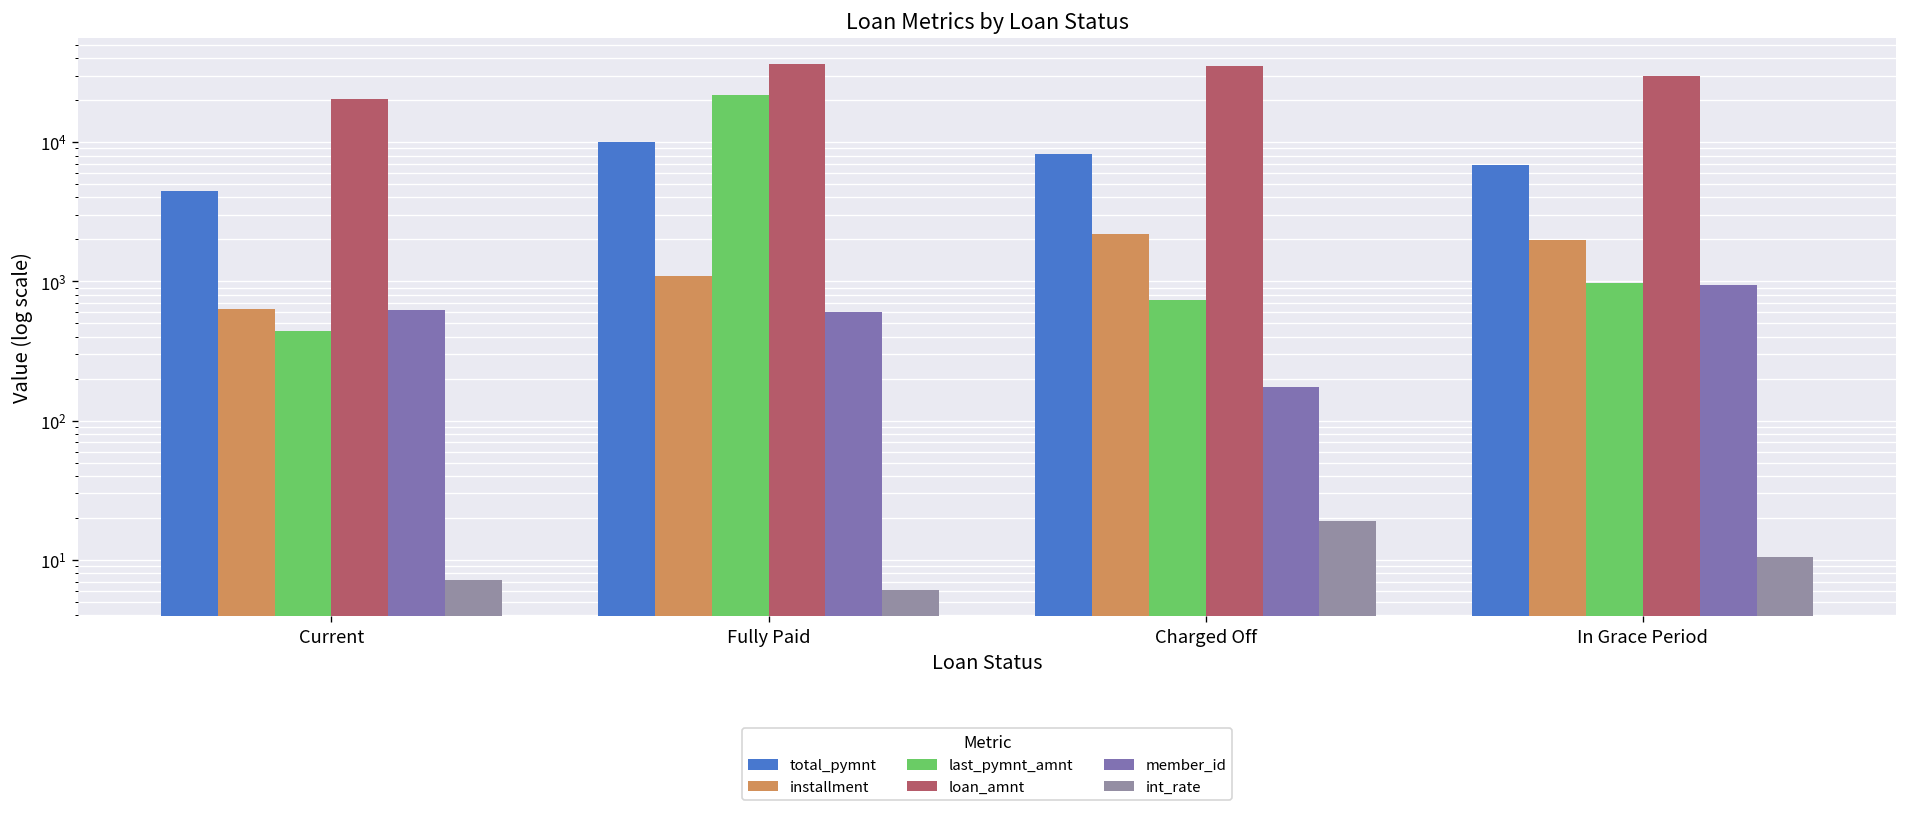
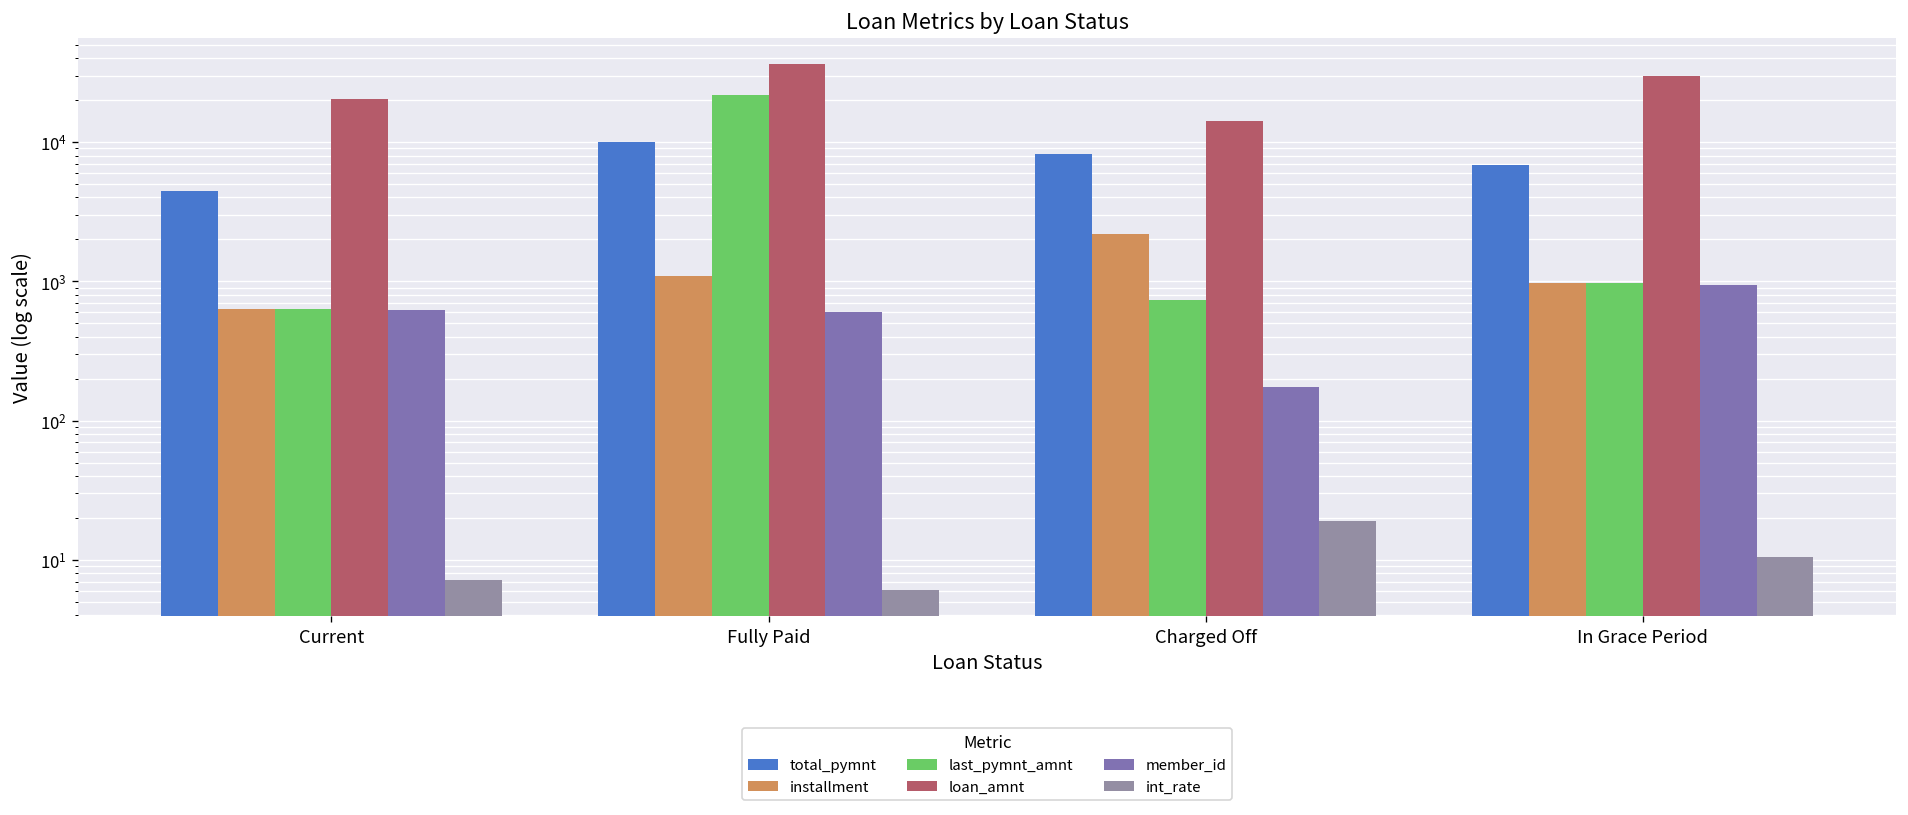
  {
    "total_pymnt": {
      "Current": 4500,
      "Fully Paid": 10000,
      "Charged Off": 8000,
      "In Grace Period": 7000
    },
    "installment": {
      "Current": 600,
      "Fully Paid": 1100,
      "Charged Off": 2200,
-     "In Grace Period": 2000
+     "In Grace Period": 1000
    },
    "last_pymnt_amnt": {
-     "Current": 440,
+     "Current": 600,
      "Fully Paid": 22000,
      "Charged Off": 700,
      "In Grace Period": 1000
    },
    "loan_amnt": {
      "Current": 21000,
      "Fully Paid": 36000,
-     "Charged Off": 35000,
+     "Charged Off": 14000,
      "In Grace Period": 30000
    }
  }
